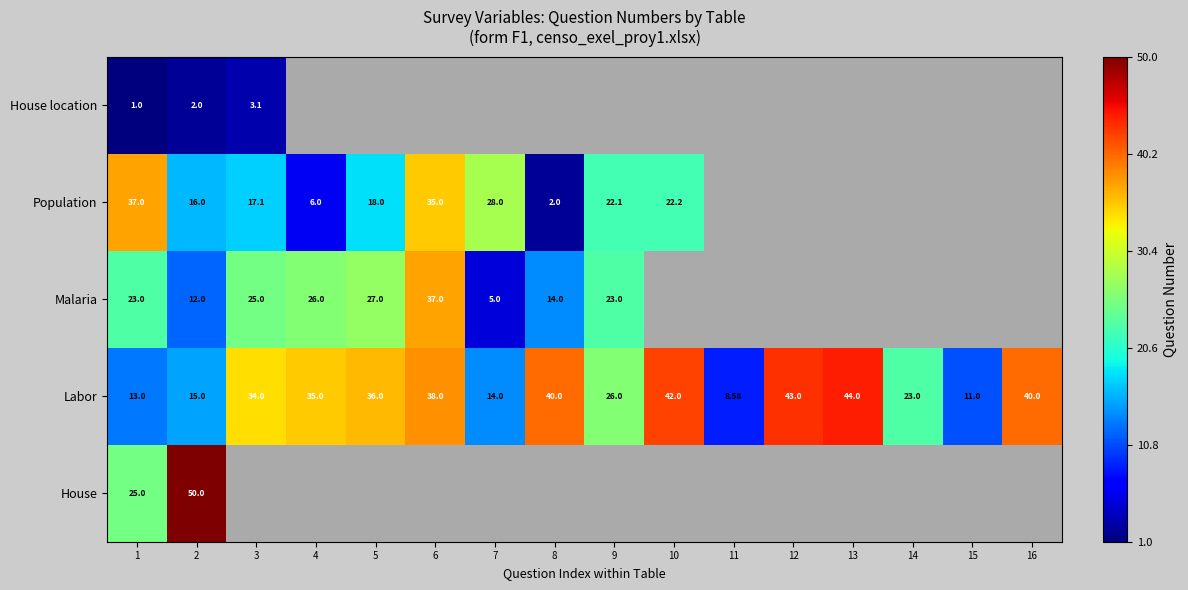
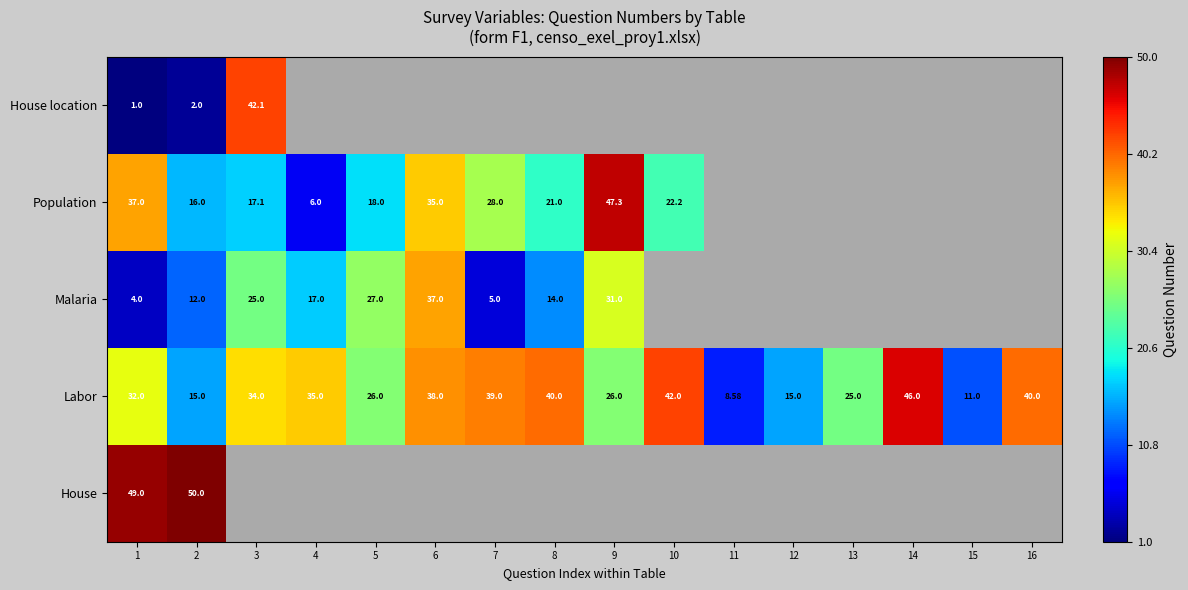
  {
    "House location": {
      "1": 1.0,
      "2": 2.0,
-     "3": 3.1
+     "3": 42.1
    },
    "Population": {
      "1": 37.0,
      "2": 16.0,
      "3": 17.1,
      "4": 6.0,
      "5": 18.0,
      "6": 35.0,
      "7": 28.0,
-     "8": 2.0,
-     "9": 22.1,
+     "8": 21.0,
+     "9": 47.3,
      "10": 22.2
    },
    "Malaria": {
-     "1": 23.0,
+     "1": 4.0,
      "2": 12.0,
      "3": 25.0,
-     "4": 26.0,
+     "4": 17.0,
      "5": 27.0,
      "6": 37.0,
      "7": 5.0,
      "8": 14.0,
-     "9": 23.0
+     "9": 31.0
    },
    "Labor": {
-     "1": 13.0,
+     "1": 32.0,
      "2": 15.0,
      "3": 34.0,
      "4": 35.0,
-     "5": 36.0,
+     "5": 26.0,
      "6": 38.0,
-     "7": 14.0,
+     "7": 39.0,
      "8": 40.0,
      "9": 26.0,
      "10": 42.0,
      "11": 8.58,
-     "12": 43.0,
-     "13": 44.0,
-     "14": 23.0,
+     "12": 15.0,
+     "13": 25.0,
+     "14": 46.0,
      "15": 11.0,
      "16": 40.0
    },
    "House": {
-     "1": 25.0,
+     "1": 49.0,
      "2": 50.0
    }
  }
